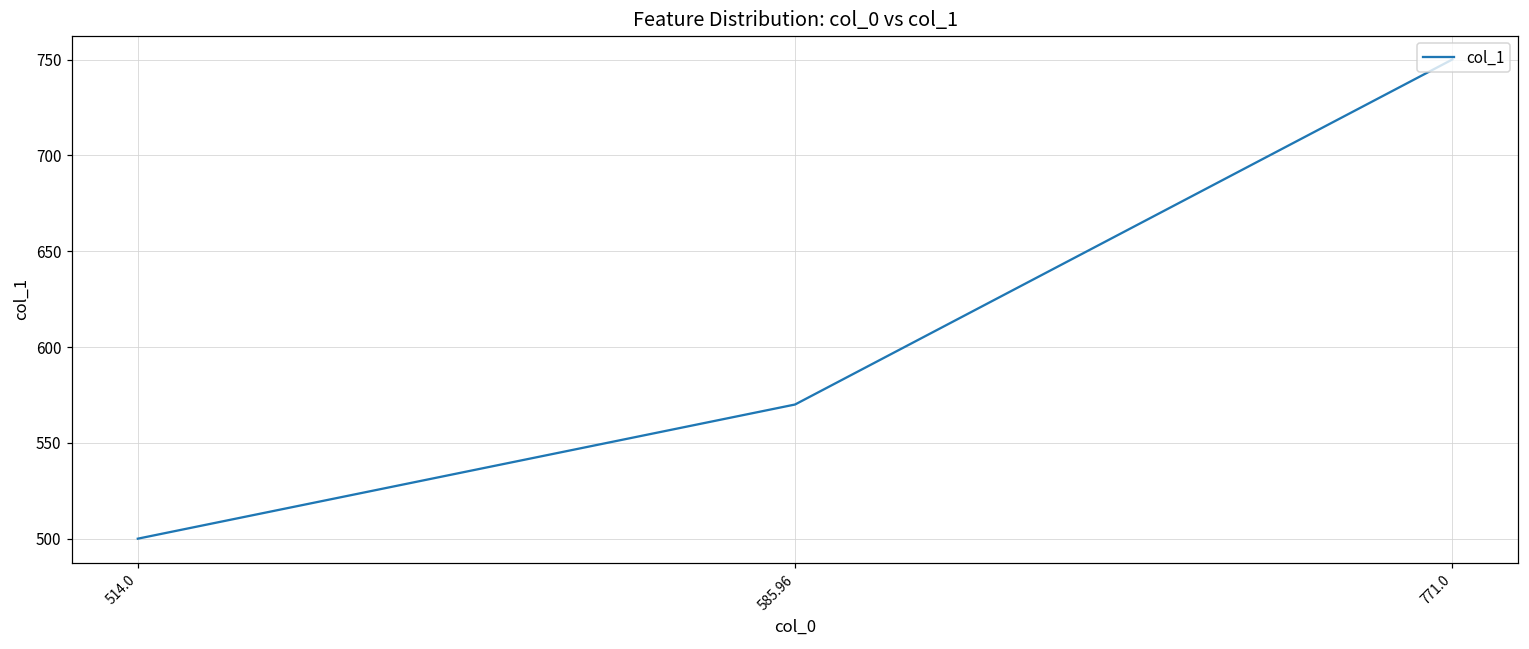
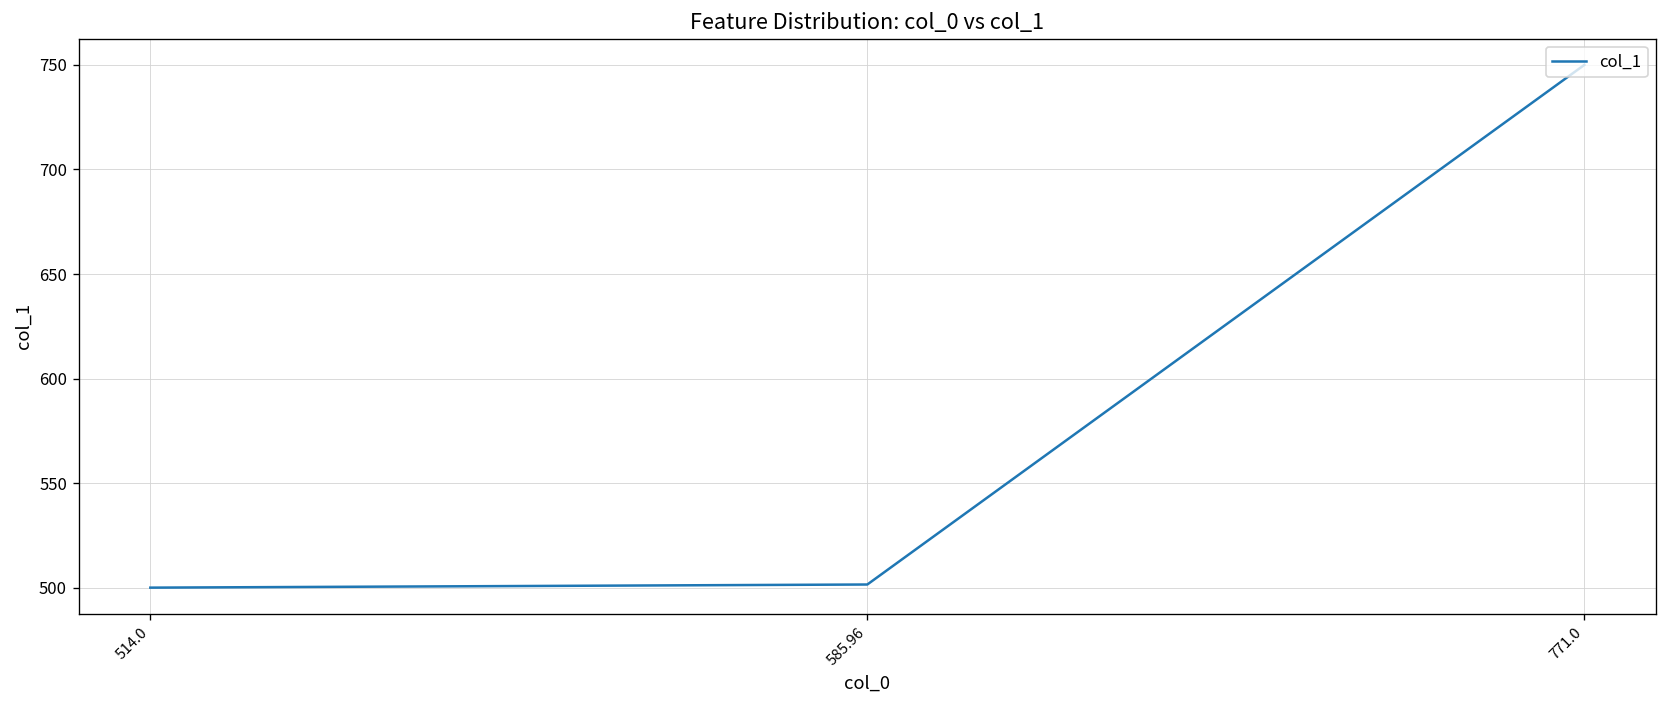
  {
    "514.0": 500,
-   "585.96": 570
+   "585.96": 502
  }
